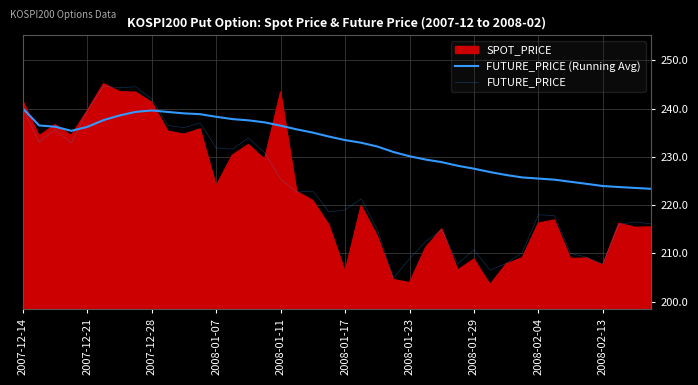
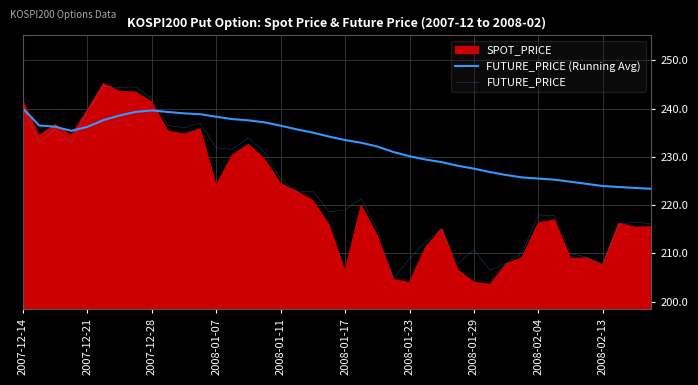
  {
    "SPOT_PRICE": {
      "2007-12-14": 242,
      "2007-12-28": 241,
      "2008-01-07": 224,
-     "2008-01-11": 243,
+     "2008-01-11": 224,
      "2008-01-17": 206,
      "2008-01-23": 204,
-     "2008-01-29": 209,
+     "2008-01-29": 204,
      "2008-02-04": 216
    }
  }
